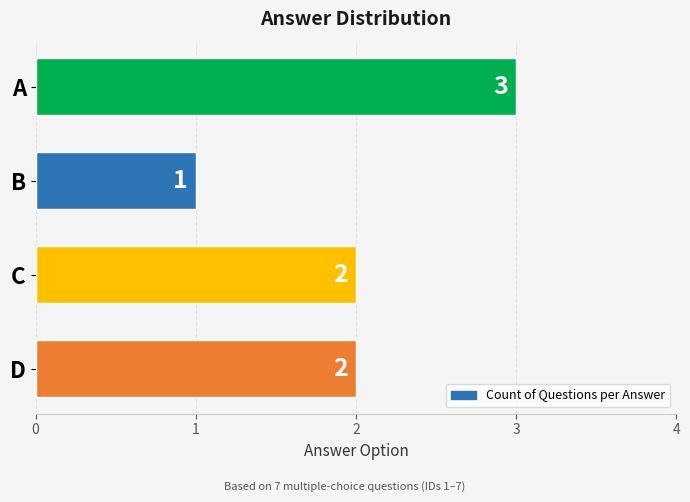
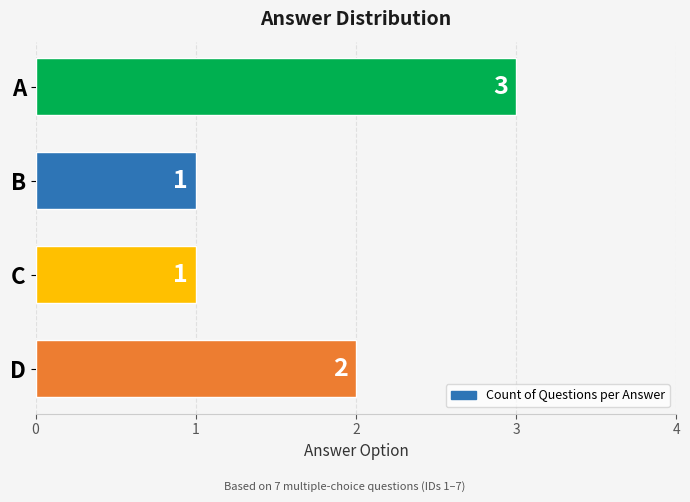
  {
    "A": 3,
    "B": 1,
-   "C": 2,
+   "C": 1,
    "D": 2
  }
